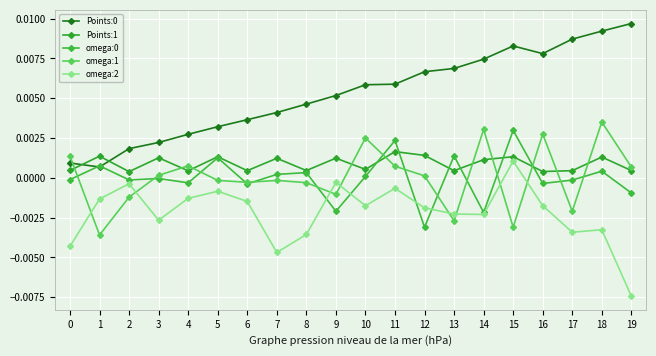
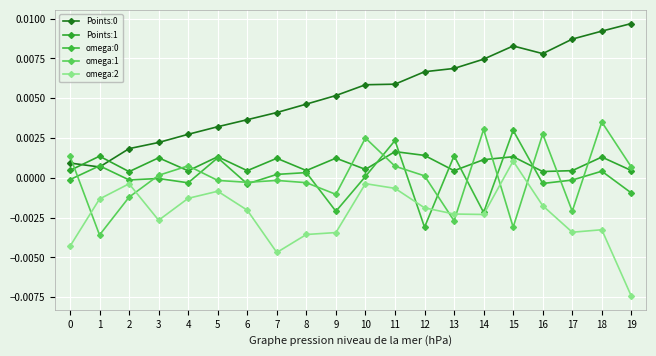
  {
    "omega:2": {
      "0": -0.0043,
      "1": -0.0013,
      "2": -0.0004,
      "3": -0.0027,
      "4": -0.0013,
      "5": -0.0008,
-     "6": -0.0015,
+     "6": -0.0020,
      "7": -0.0047,
      "8": -0.0036,
-     "9": -0.0003,
-     "10": -0.0017,
+     "9": -0.0034,
+     "10": -0.0004,
      "11": -0.0007,
      "12": -0.0019,
      "13": -0.0023,
      "15": 0.0011,
      "16": -0.0017,
      "17": -0.0034,
      "18": -0.0033,
      "19": -0.0074
    }
  }
